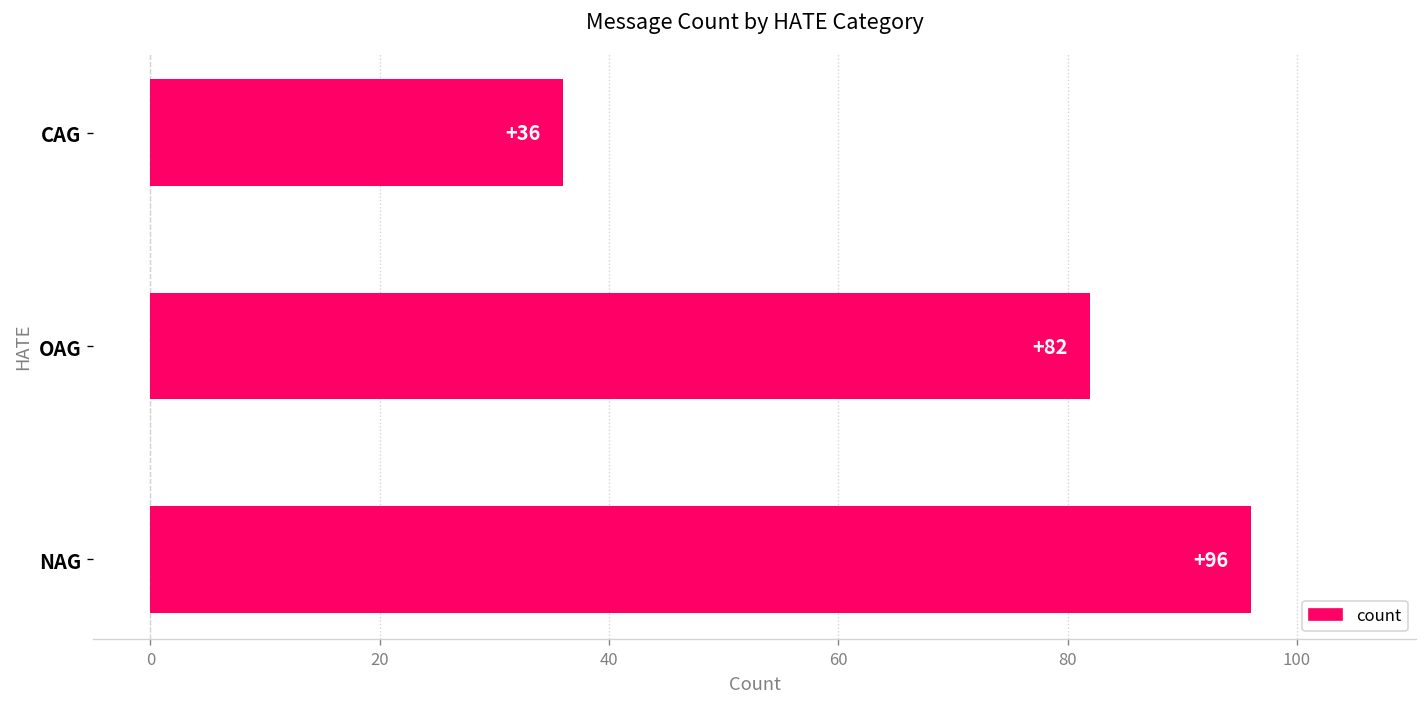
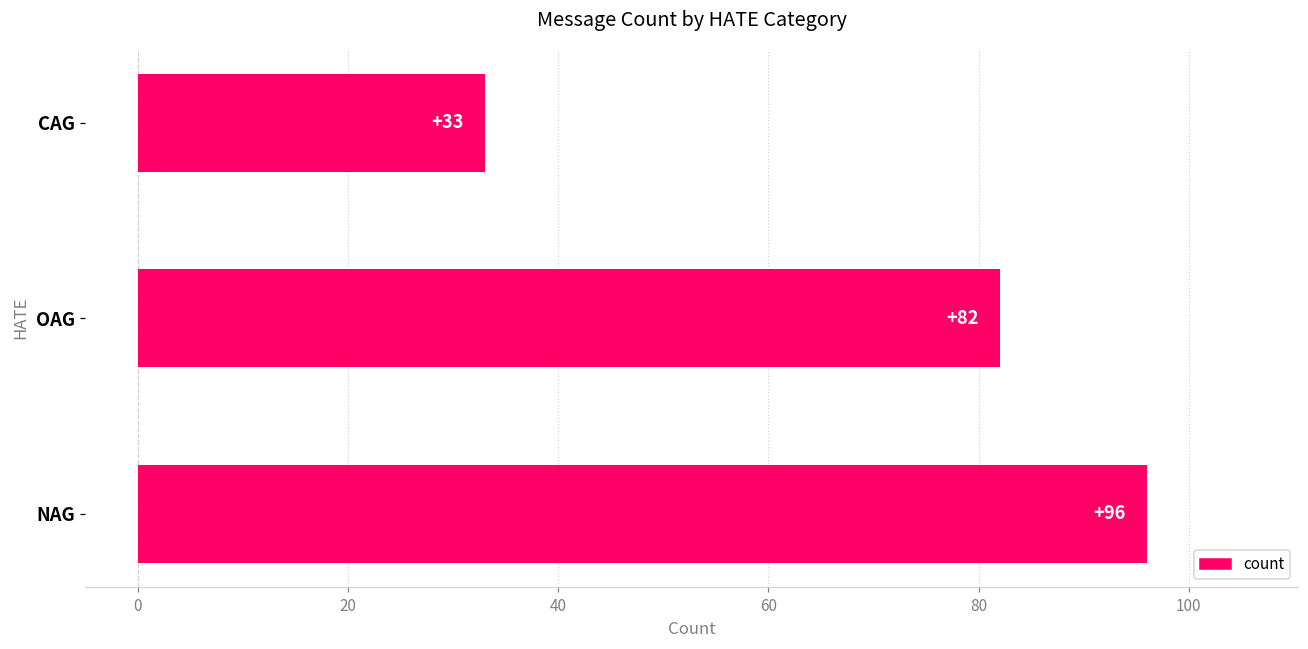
  {
-   "CAG": "+36",
+   "CAG": "+33",
    "OAG": "+82",
    "NAG": "+96"
  }
